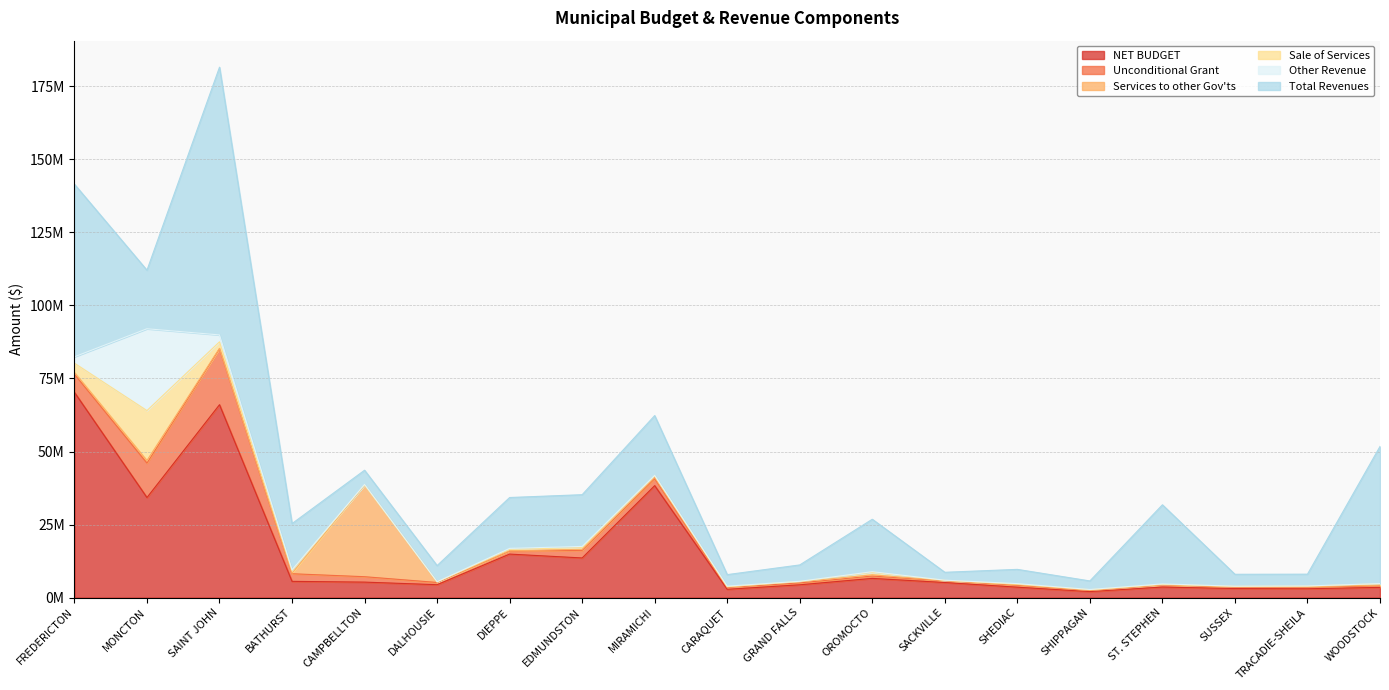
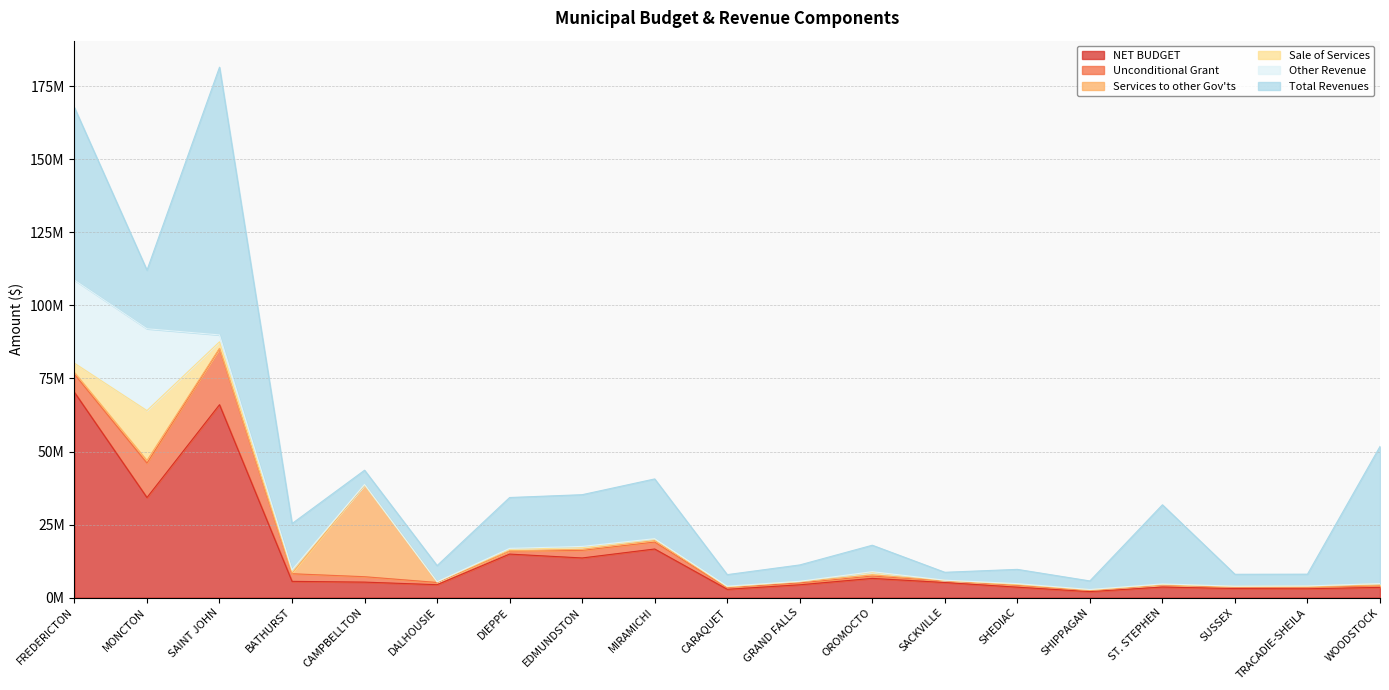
  {
    "NET BUDGET": {
      "FREDERICTON": 70000000,
      "MONCTON": 34000000,
      "SAINT JOHN": 66000000,
      "BATHURST": 6000000,
      "CAMPBELLTON": 5000000,
      "DIEPPE": 15000000,
      "EDMUNDSTON": 14000000,
-     "MIRAMICHI": 38000000
+     "MIRAMICHI": 17000000
    },
    "Unconditional Grant": {
      "MONCTON": 12000000,
      "CAMPBELLTON": 2000000
    },
    "Services to other Gov'ts": {
      "MONCTON": 1000000
    },
    "Sale of Services": {
      "FREDERICTON": 3000000,
      "MONCTON": 17000000,
      "SAINT JOHN": 2000000
    },
    "Other Revenue": {
-     "FREDERICTON": 2000000,
+     "FREDERICTON": 28000000,
      "MONCTON": 28000000,
      "SAINT JOHN": 2000000
    },
    "Total Revenues": {
      "FREDERICTON": 59000000,
      "MONCTON": 20000000,
      "SAINT JOHN": 92000000,
      "BATHURST": 16000000,
      "CAMPBELLTON": 5000000,
      "DALHOUSIE": 6000000,
      "DIEPPE": 17000000,
      "EDMUNDSTON": 18000000,
      "MIRAMICHI": 20000000,
      "CARAQUET": 4000000,
      "GRAND FALLS": 6000000,
-     "OROMOCTO": 18000000,
+     "OROMOCTO": 9000000,
      "SACKVILLE": 3000000,
      "SHEDIAC": 5000000,
      "SHIPPAGAN": 3000000,
      "ST. STEPHEN": 27000000,
      "SUSSEX": 4000000,
      "TRACADIE-SHEILA": 4000000,
      "WOODSTOCK": 47000000
    }
  }
